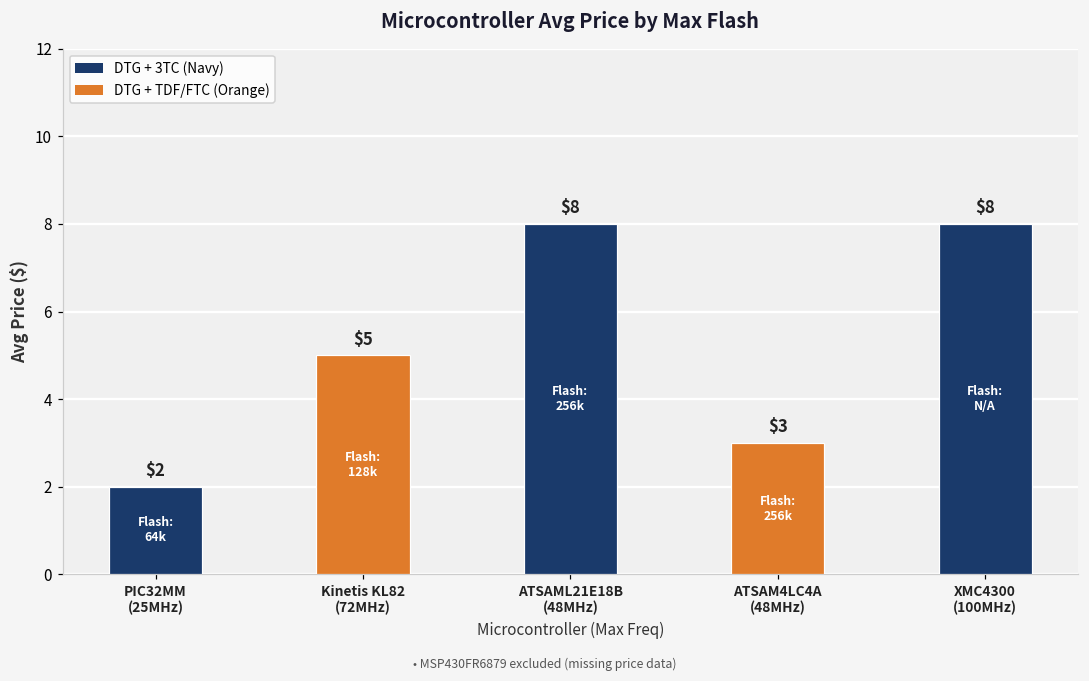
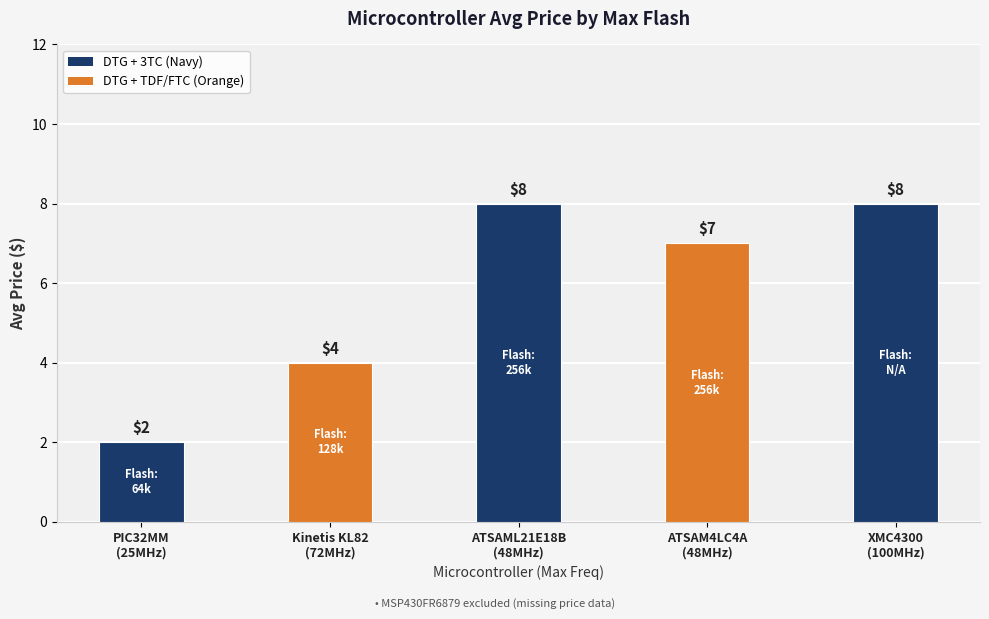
  {
    "PIC32MM (25MHz)": "$2",
-   "Kinetis KL82 (72MHz)": "$5",
+   "Kinetis KL82 (72MHz)": "$4",
    "ATSAML21E18B (48MHz)": "$8",
-   "ATSAM4LC4A (48MHz)": "$3",
+   "ATSAM4LC4A (48MHz)": "$7",
    "XMC4300 (100MHz)": "$8"
  }
